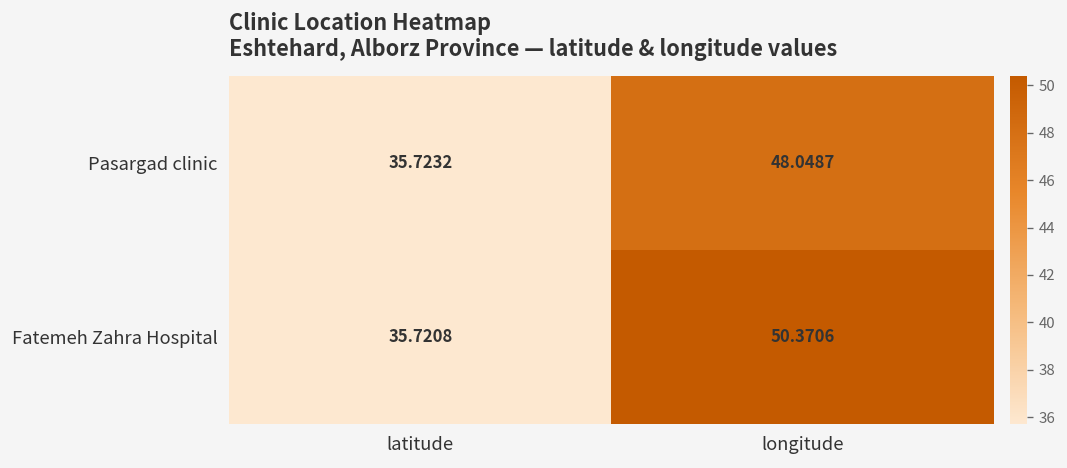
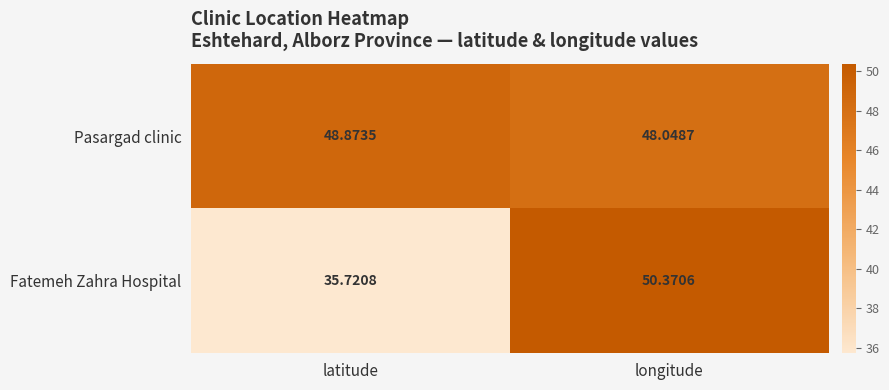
  {
    "Pasargad clinic": {
-     "latitude": 35.7232,
+     "latitude": 48.8735,
      "longitude": 48.0487
    },
    "Fatemeh Zahra Hospital": {
      "latitude": 35.7208,
      "longitude": 50.3706
    }
  }
